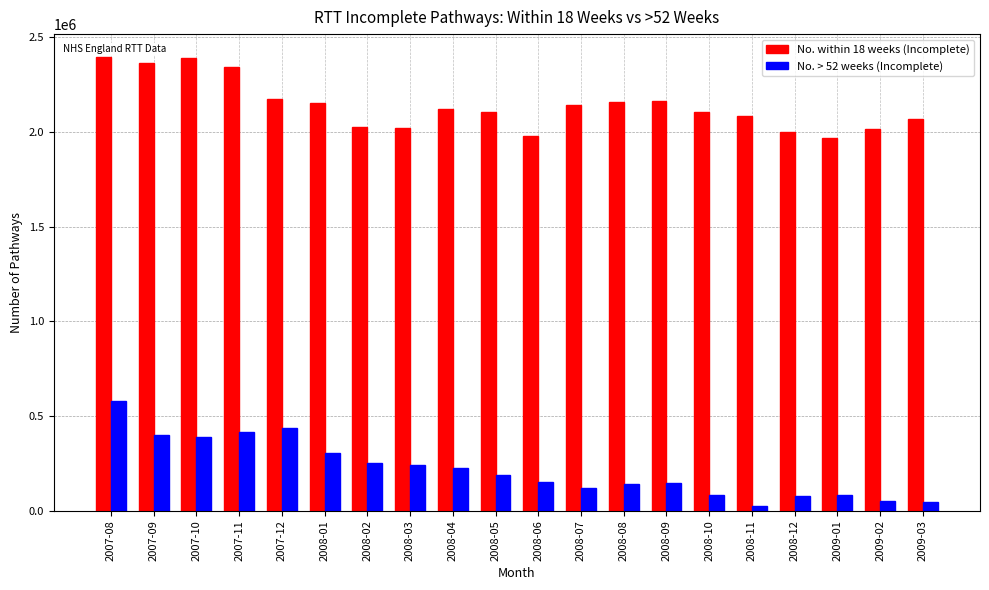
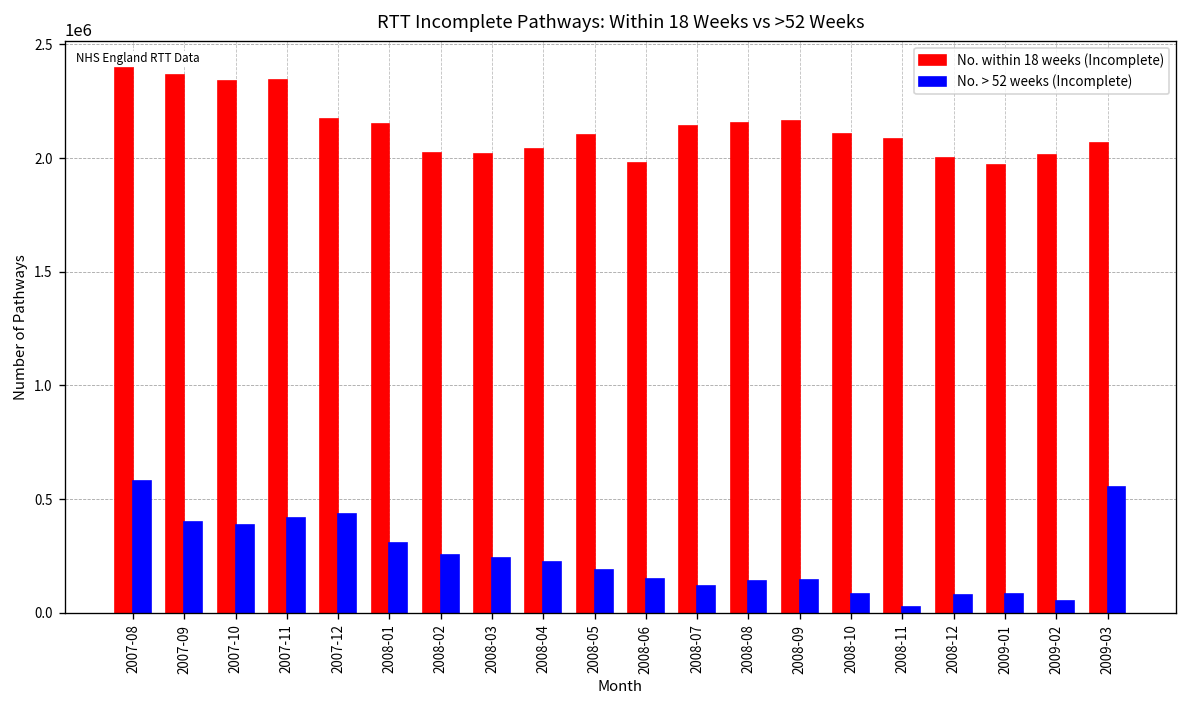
  {
    "No. within 18 weeks (Incomplete)": {
      "2007-08": 2400000,
      "2007-09": 2360000,
-     "2007-10": 2390000,
+     "2007-10": 2340000,
      "2007-11": 2340000,
      "2007-12": 2170000,
      "2008-01": 2150000,
      "2008-02": 2020000,
      "2008-03": 2020000,
-     "2008-04": 2120000,
+     "2008-04": 2040000,
      "2008-05": 2100000,
      "2008-06": 1980000,
      "2008-07": 2140000,
      "2008-08": 2160000,
      "2008-09": 2160000,
      "2008-10": 2100000,
      "2008-11": 2080000,
      "2008-12": 2000000,
      "2009-01": 1970000,
      "2009-02": 2010000,
      "2009-03": 2070000
    },
    "No. > 52 weeks (Incomplete)": {
      "2007-08": 580000,
      "2007-09": 400000,
      "2007-10": 390000,
      "2007-11": 420000,
      "2007-12": 430000,
      "2008-01": 310000,
      "2008-02": 250000,
      "2008-03": 240000,
      "2008-04": 230000,
      "2008-05": 190000,
      "2008-06": 150000,
      "2008-07": 120000,
      "2008-08": 140000,
      "2008-09": 140000,
      "2008-10": 80000,
      "2008-11": 30000,
      "2008-12": 80000,
      "2009-01": 80000,
      "2009-02": 50000,
-     "2009-03": 50000
+     "2009-03": 550000
    }
  }
